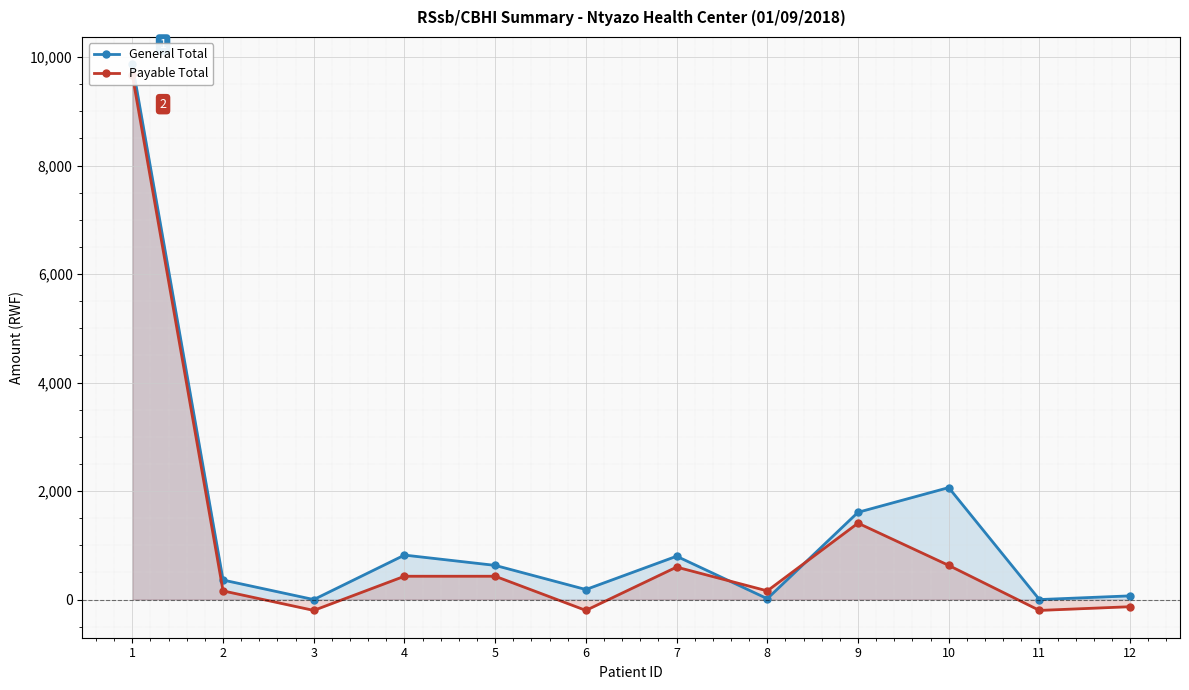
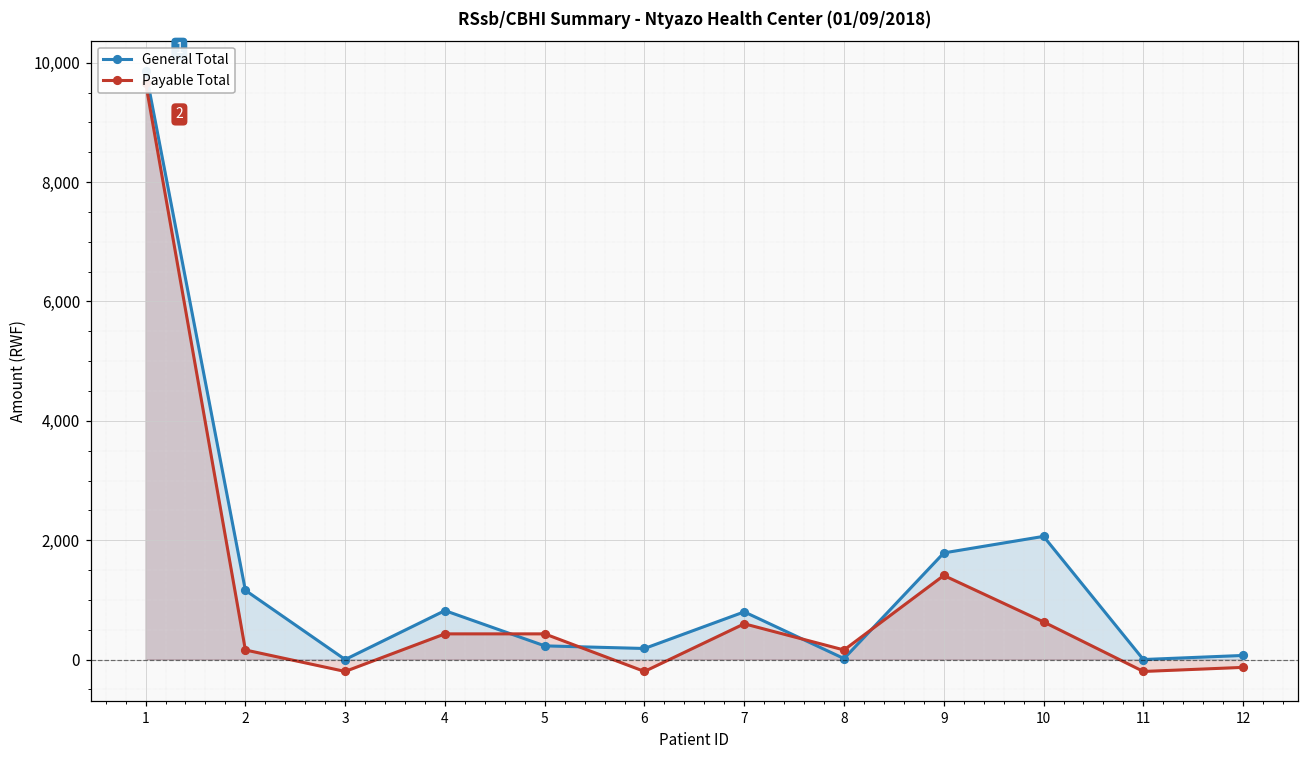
  {
    "General Total": {
-     "2": "400",
+     "2": "1,200",
      "4": "800",
-     "5": "600",
+     "5": "200",
      "6": "200",
      "7": "800",
      "8": "0",
-     "9": "1,600",
+     "9": "1,800",
      "10": "2,100",
      "12": "100"
    }
  }
